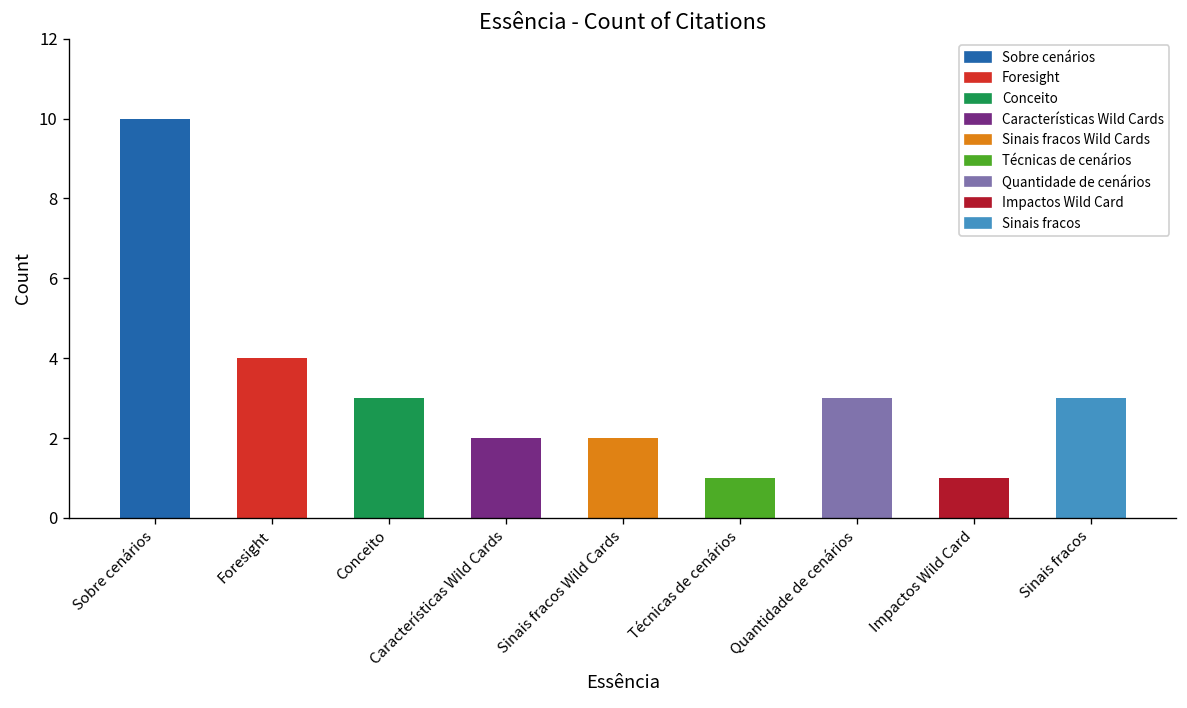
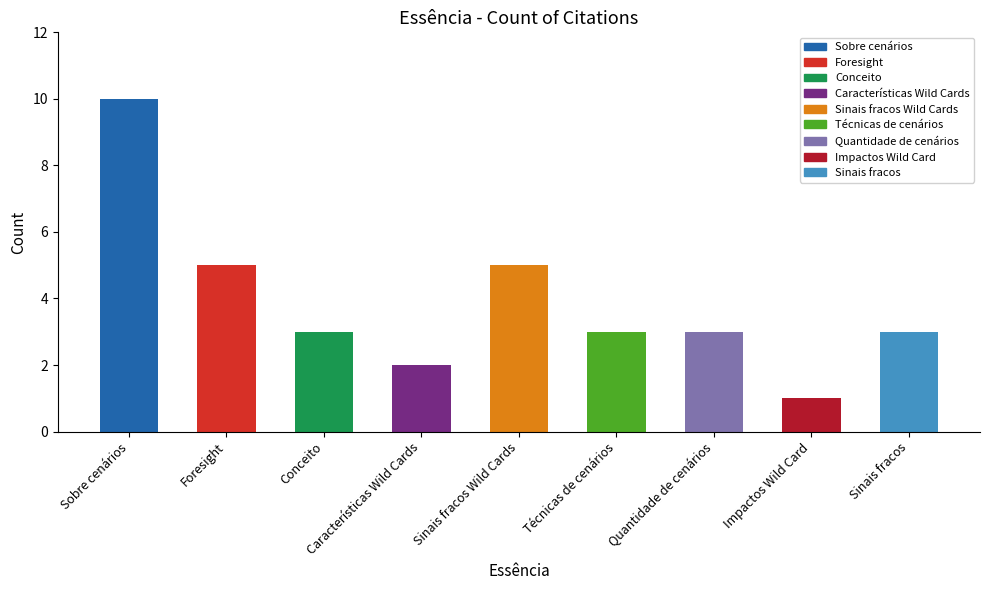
  {
    "Sobre cenários": 10,
-   "Foresight": 4,
+   "Foresight": 5,
    "Conceito": 3,
    "Características Wild Cards": 2,
-   "Sinais fracos Wild Cards": 2,
-   "Técnicas de cenários": 1,
+   "Sinais fracos Wild Cards": 5,
+   "Técnicas de cenários": 3,
    "Quantidade de cenários": 3,
    "Impactos Wild Card": 1,
    "Sinais fracos": 3
  }
